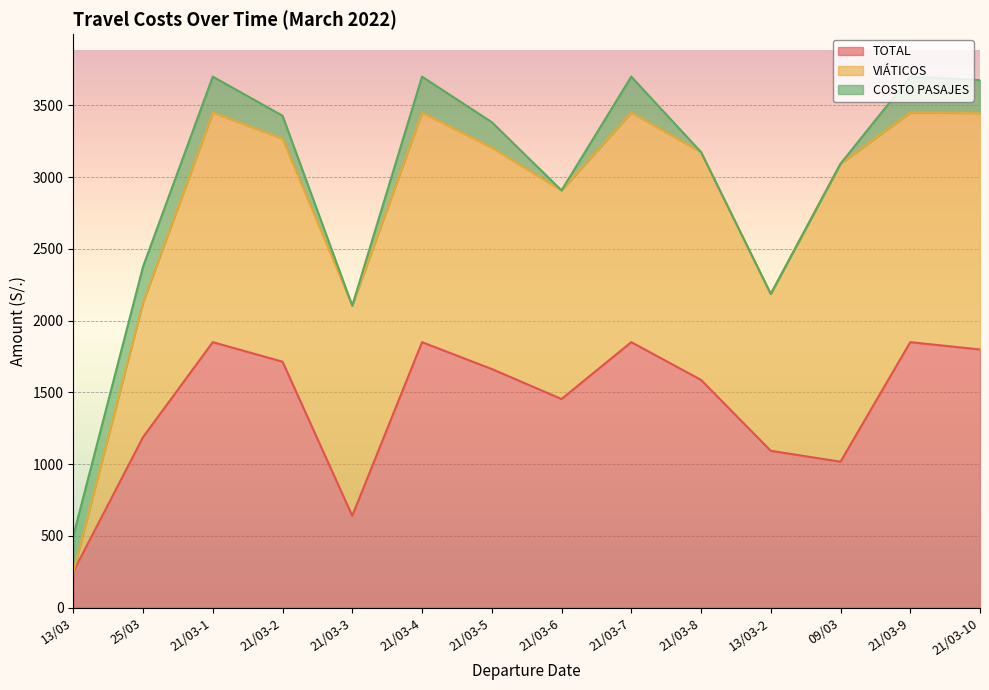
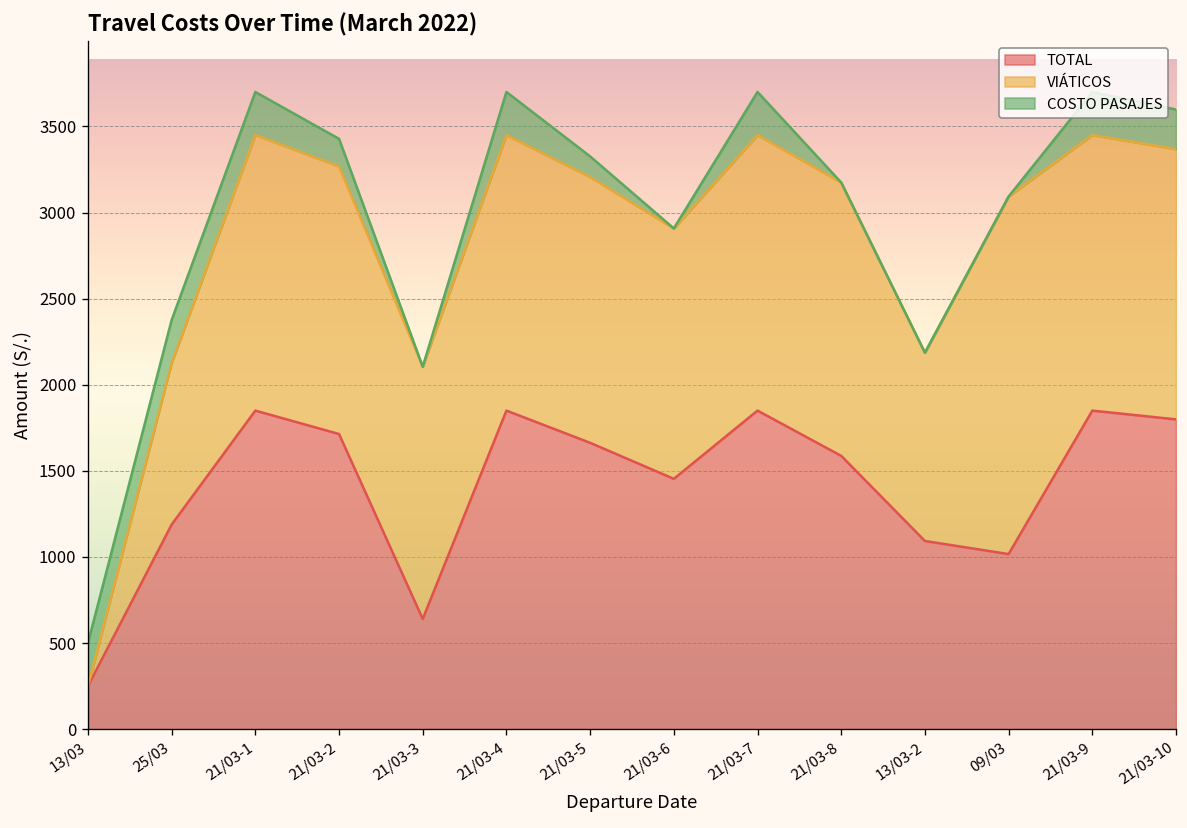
  {
    "TOTAL": {
      "25/03": 1190,
      "21/03-1": 1850,
      "21/03-2": 1710,
      "21/03-3": 640,
      "21/03-4": 1850,
      "21/03-5": 1660,
      "21/03-6": 1450,
      "21/03-7": 1850,
      "21/03-8": 1590,
      "13/03-2": 1090,
      "09/03": 1020,
      "21/03-9": 1850,
      "21/03-10": 1800
    },
    "VIÁTICOS": {
      "25/03": 940,
      "21/03-1": 1600,
      "21/03-2": 1550,
      "21/03-4": 1600,
      "21/03-5": 1540,
      "21/03-7": 1600,
      "21/03-9": 1600,
-     "21/03-10": 1650
+     "21/03-10": 1570
    },
    "COSTO PASAJES": {
      "13/03": 250,
      "25/03": 250,
      "21/03-1": 250,
      "21/03-2": 160,
      "21/03-4": 250,
-     "21/03-5": 180,
+     "21/03-5": 120,
      "21/03-7": 250,
      "21/03-10": 230
    }
  }
